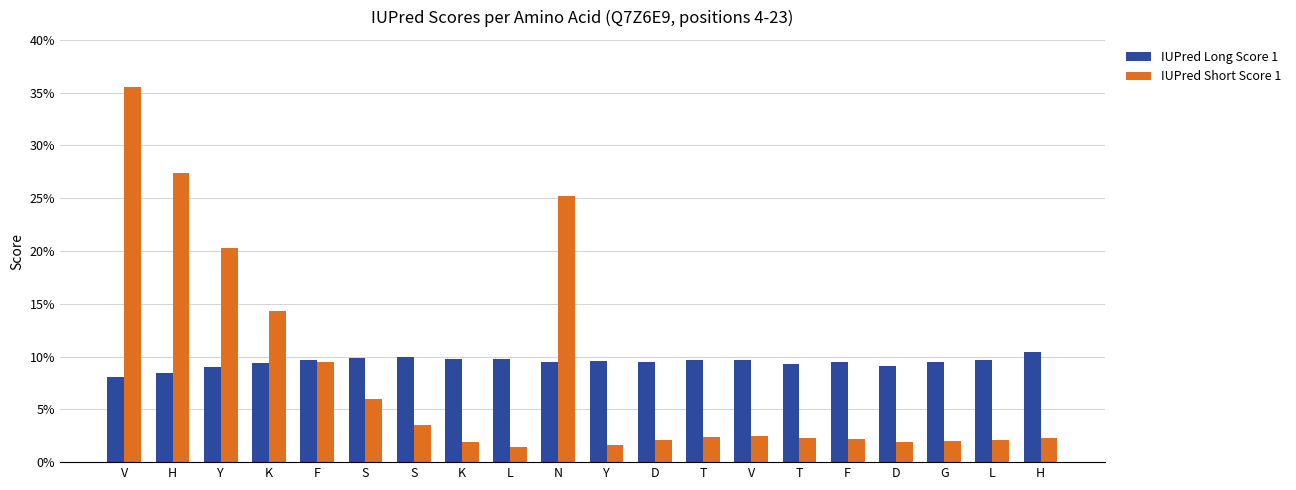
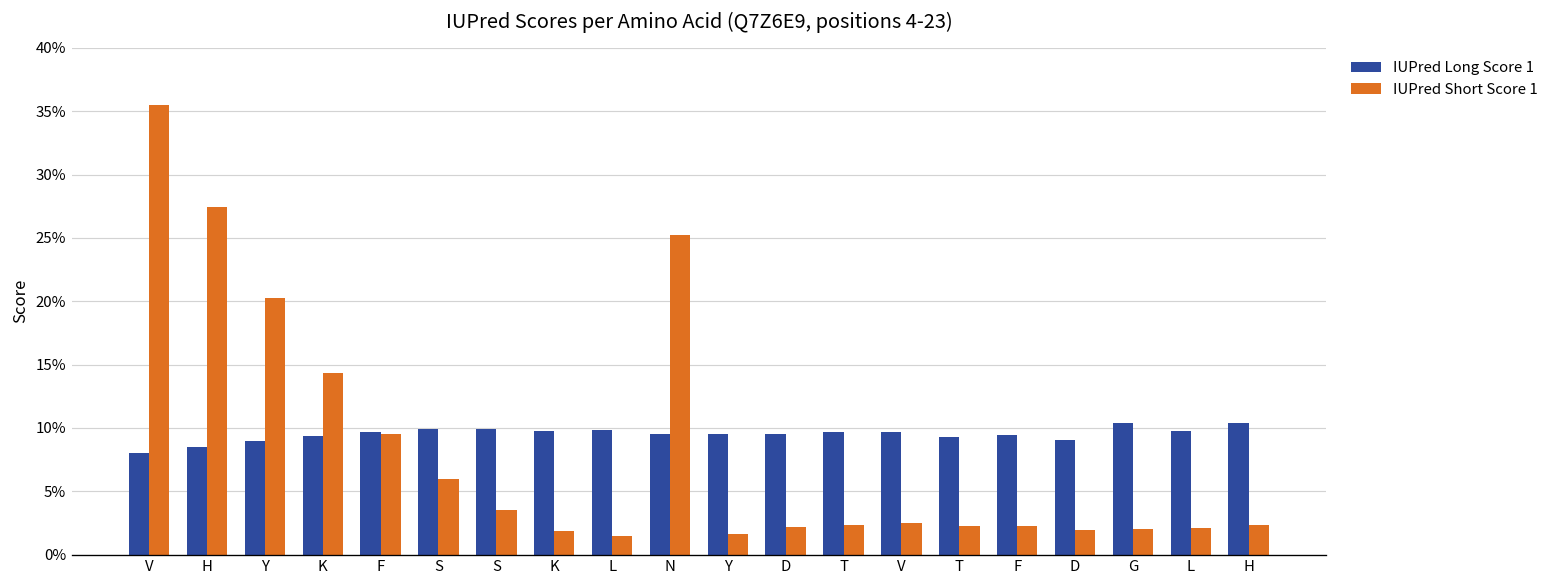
  {
    "IUPred Long Score 1": {
      "N": "9.5%",
-     "G": "9.5%"
+     "G": "10.4%"
    },
    "IUPred Short Score 1": {
      "N": "25.2%",
      "G": "2.0%"
    }
  }
